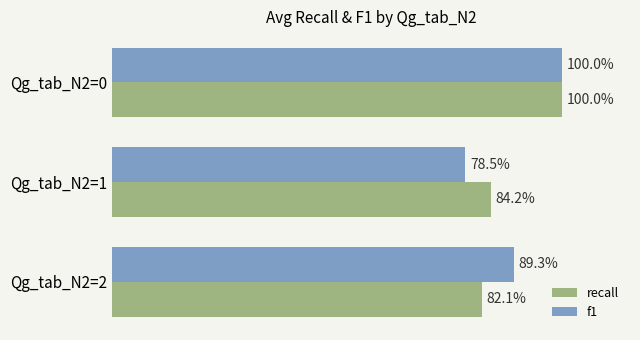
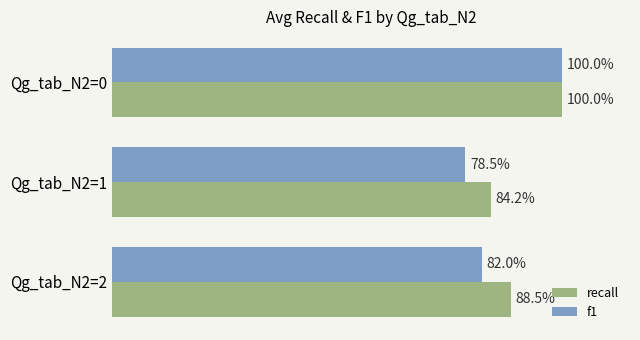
  {
    "recall": {
      "Qg_tab_N2=0": "100.0%",
      "Qg_tab_N2=1": "84.2%",
-     "Qg_tab_N2=2": "82.1%"
+     "Qg_tab_N2=2": "88.5%"
    },
    "f1": {
      "Qg_tab_N2=0": "100.0%",
      "Qg_tab_N2=1": "78.5%",
-     "Qg_tab_N2=2": "89.3%"
+     "Qg_tab_N2=2": "82.0%"
    }
  }
